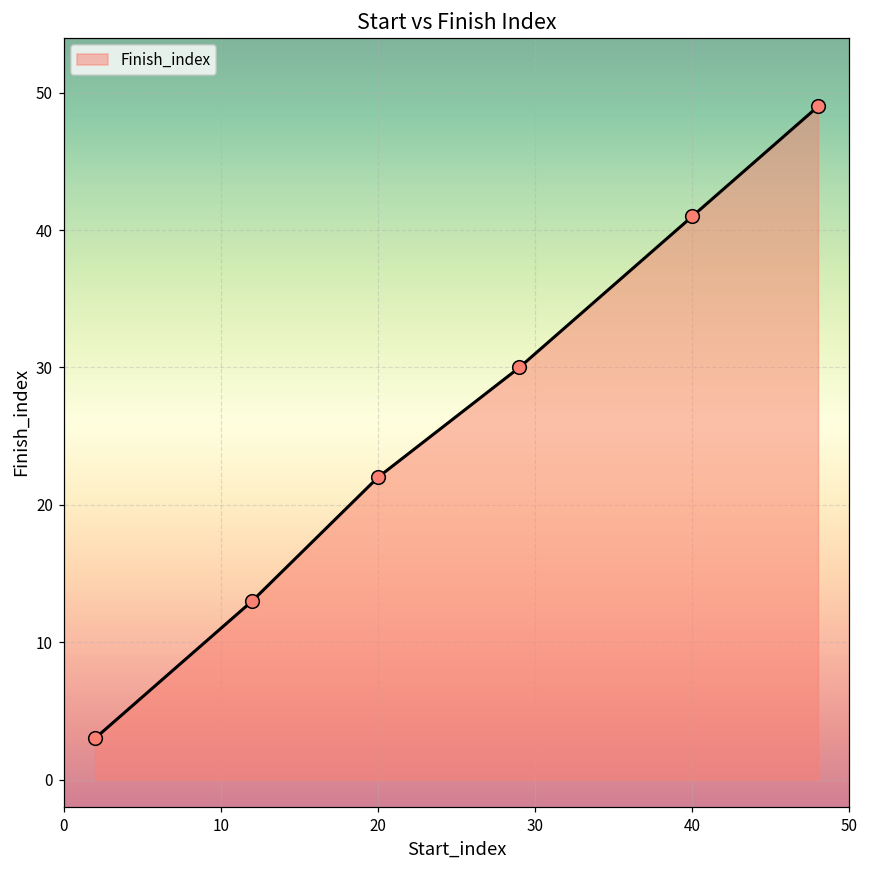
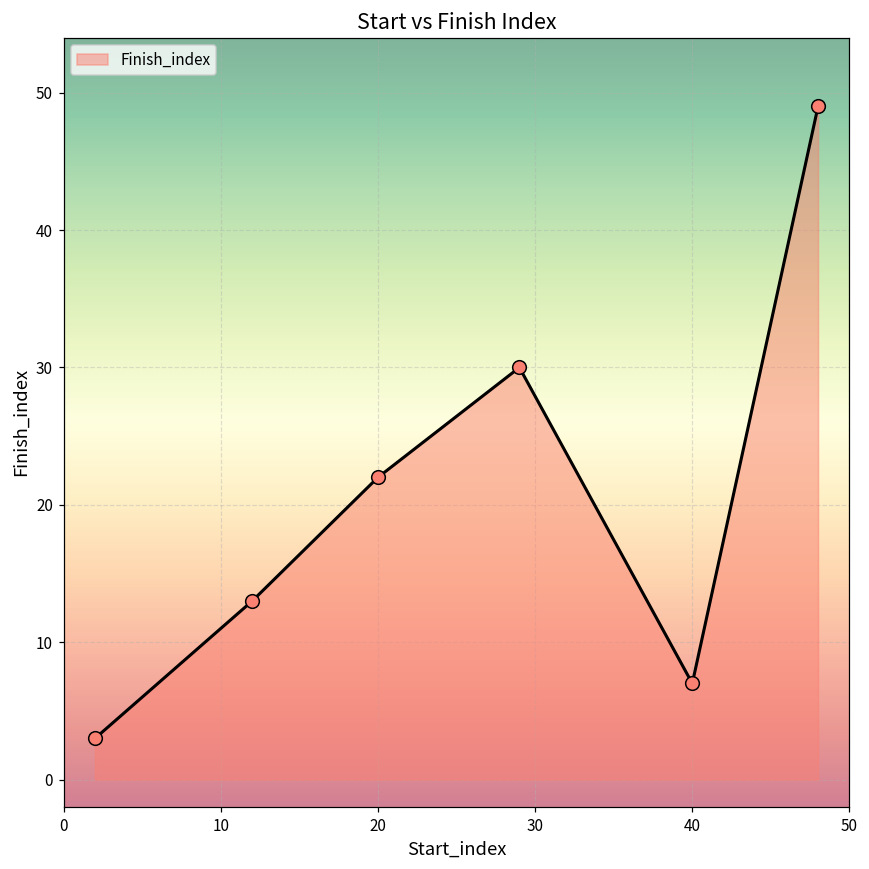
  {
    "20": 22,
-   "40": 41
+   "40": 7
  }
